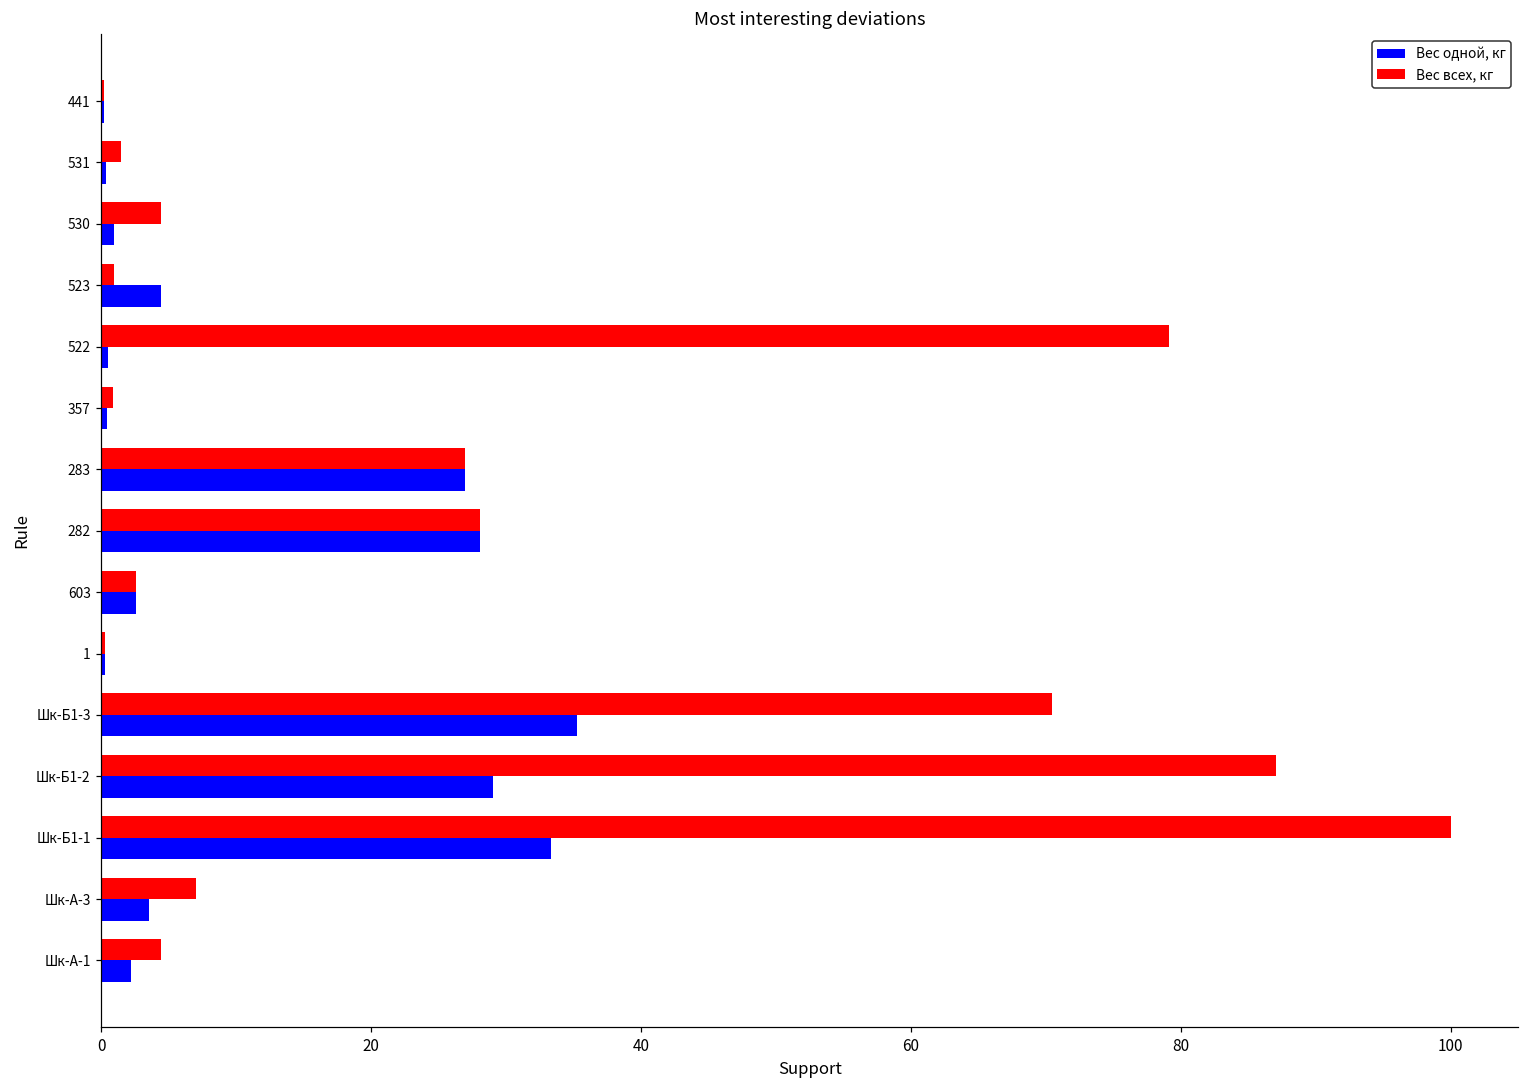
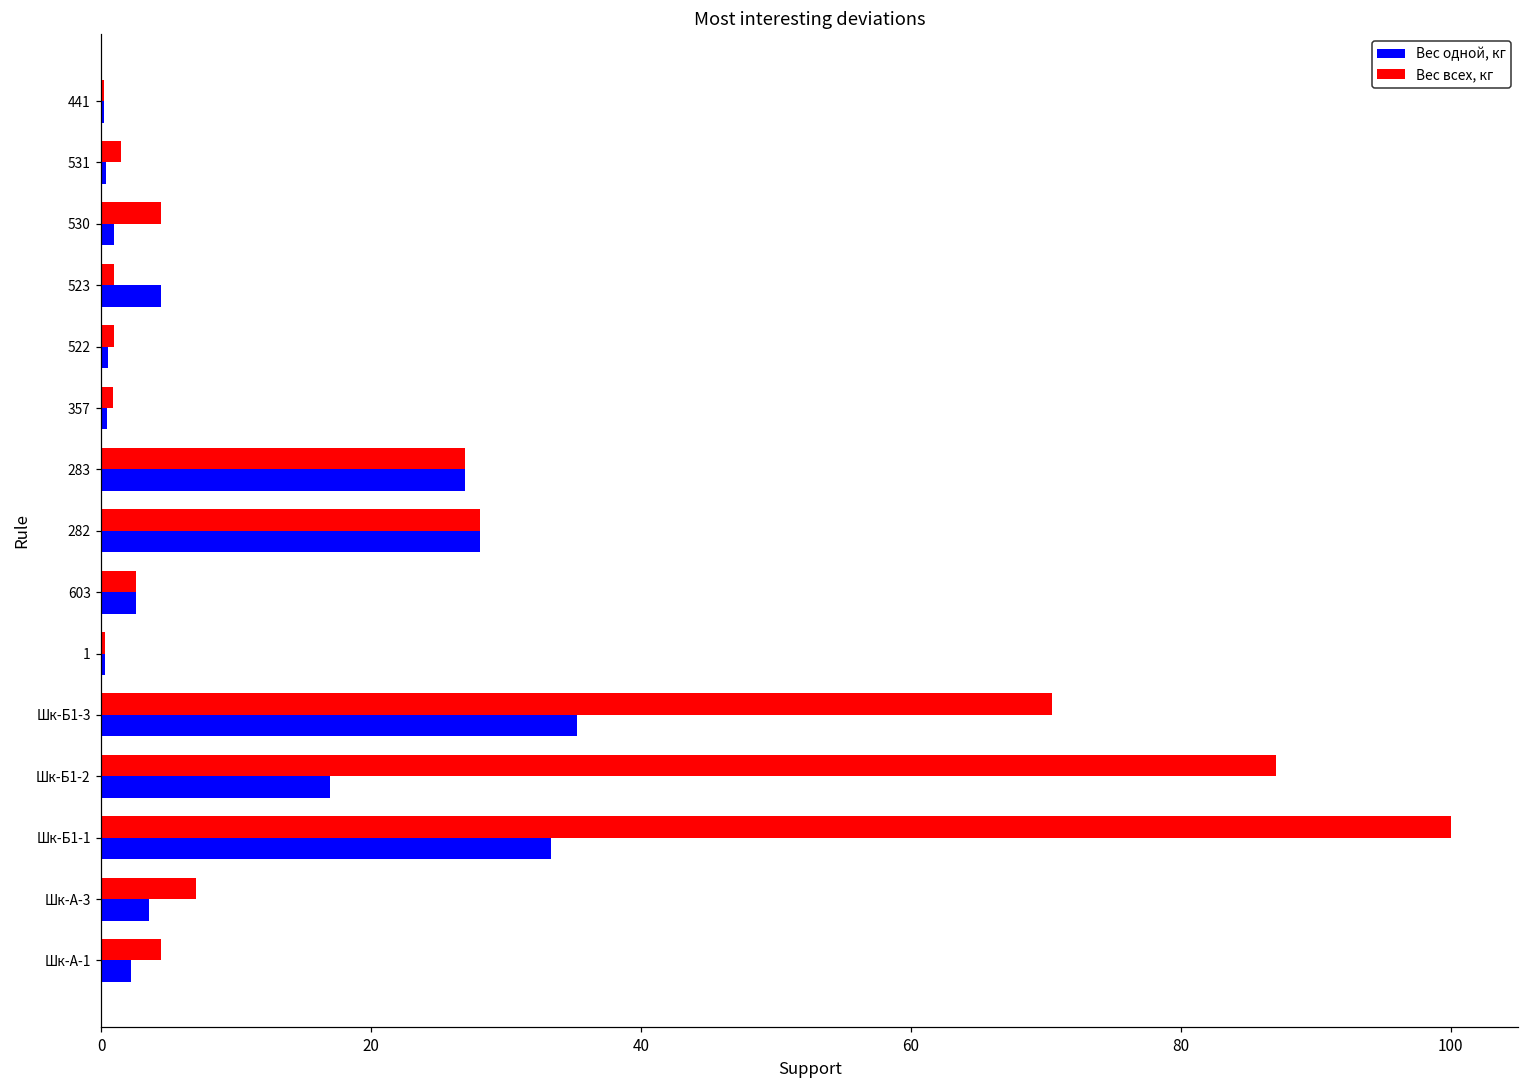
  {
    "Вес одной, кг": {
      "531": 0.4,
      "530": 1.0,
      "523": 4.4,
      "522": 0.5,
      "357": 0.4,
      "283": 27.0,
      "282": 28.1,
      "603": 2.6,
      "1": 0.3,
      "Шк-Б1-3": 35.2,
-     "Шк-Б1-2": 29.0,
+     "Шк-Б1-2": 16.9,
      "Шк-Б1-1": 33.3,
      "Шк-А-3": 3.5,
      "Шк-А-1": 2.2
    },
    "Вес всех, кг": {
      "531": 1.4,
      "530": 4.4,
      "523": 1.0,
-     "522": 79.1,
+     "522": 1.0,
      "357": 0.9,
      "283": 27.0,
      "282": 28.1,
      "603": 2.6,
      "1": 0.3,
      "Шк-Б1-3": 70.5,
      "Шк-Б1-2": 87.1,
      "Шк-Б1-1": 100.0,
      "Шк-А-3": 7.0,
      "Шк-А-1": 4.4
    }
  }
